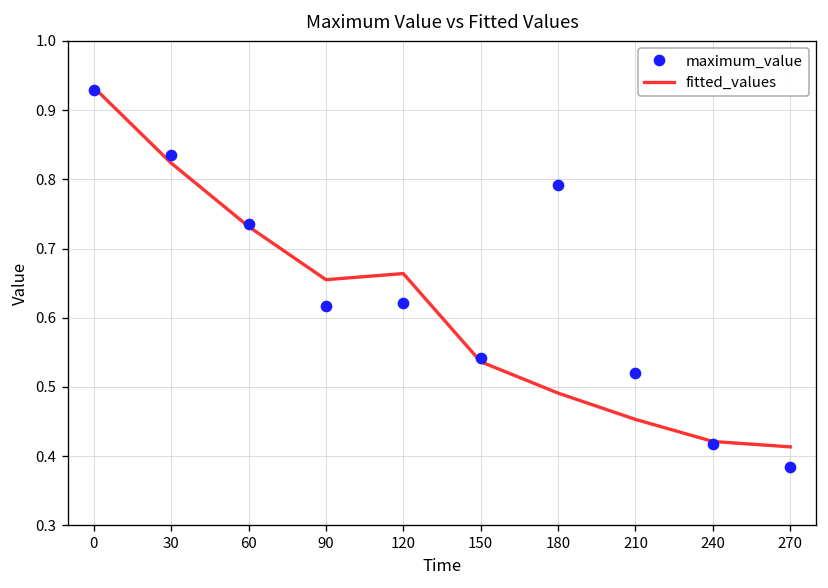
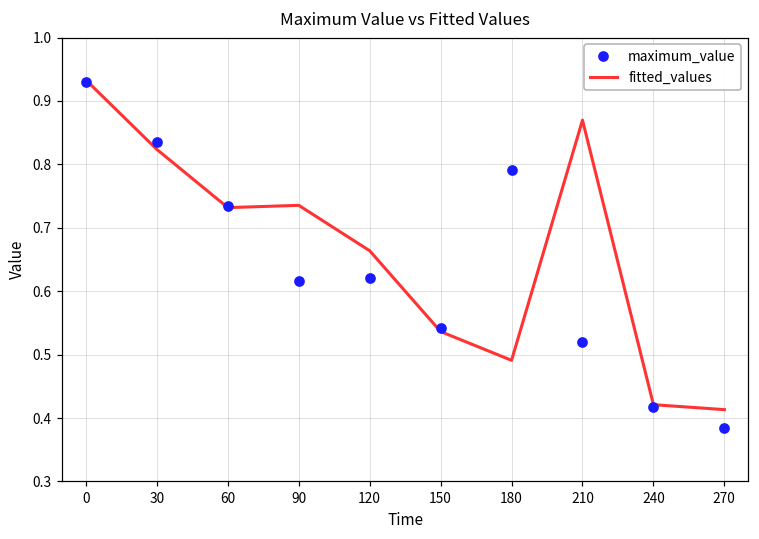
  {
    "maximum_value": {
      "30": 0.84,
      "90": 0.62,
      "120": 0.62,
      "150": 0.54,
      "180": 0.79,
      "210": 0.52,
      "270": 0.38
    },
    "fitted_values": {
      "30": 0.82,
-     "90": 0.65,
+     "90": 0.74,
      "120": 0.66,
      "150": 0.54,
      "180": 0.49,
-     "210": 0.45,
+     "210": 0.87,
      "270": 0.41
    }
  }
